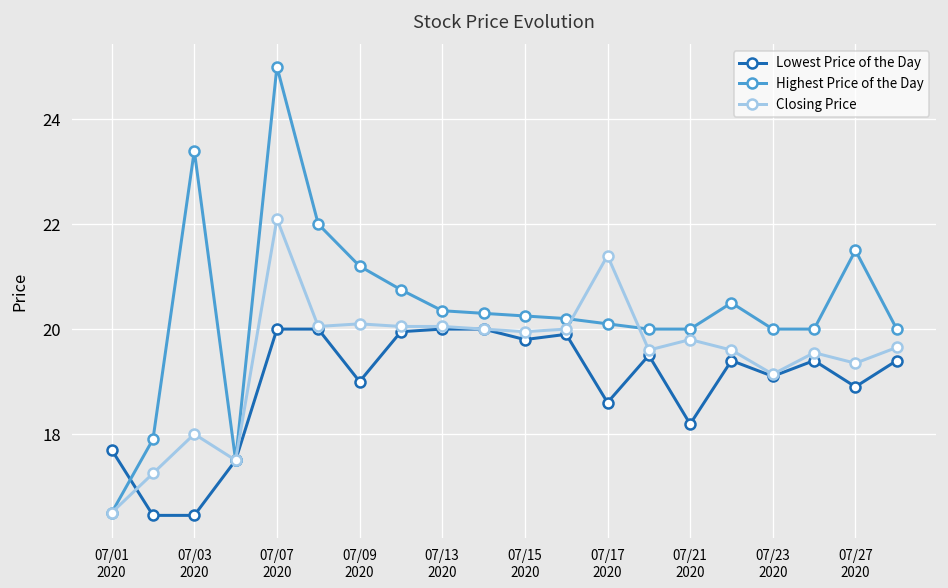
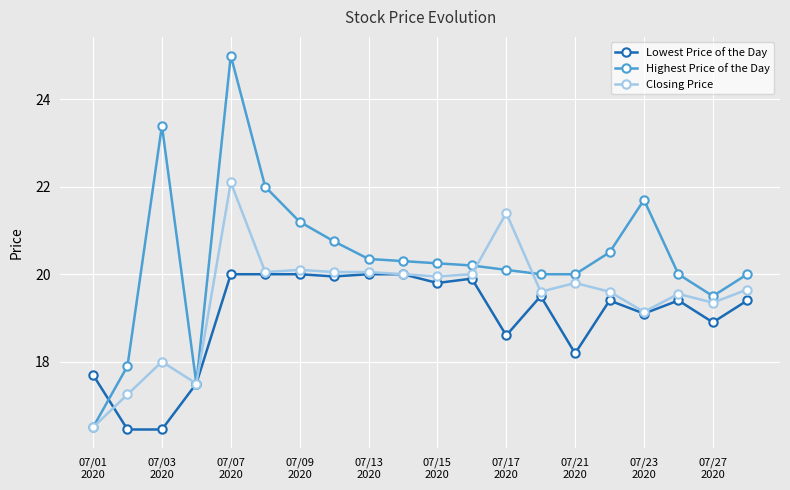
  {
    "Lowest Price of the Day": {
      "07/01 2020": 17.7,
      "07/03 2020": 16.5,
      "07/07 2020": 20,
-     "07/09 2020": 19,
+     "07/09 2020": 20,
      "07/15 2020": 19.8,
      "07/17 2020": 18.6,
      "07/21 2020": 18.2,
      "07/27 2020": 18.9
    },
    "Highest Price of the Day": {
      "07/03 2020": 23.4,
      "07/07 2020": 25.0,
      "07/09 2020": 21.2,
      "07/13 2020": 20.4,
      "07/15 2020": 20.3,
      "07/17 2020": 20.1,
      "07/21 2020": 20.0,
-     "07/23 2020": 20.0,
-     "07/27 2020": 21.5
+     "07/23 2020": 21.7,
+     "07/27 2020": 19.5
    },
    "Closing Price": {
      "07/03 2020": 18.0,
      "07/07 2020": 22.1,
      "07/09 2020": 20.1,
      "07/15 2020": 20.0,
      "07/17 2020": 21.4,
      "07/21 2020": 19.8,
      "07/27 2020": 19.4
    }
  }
